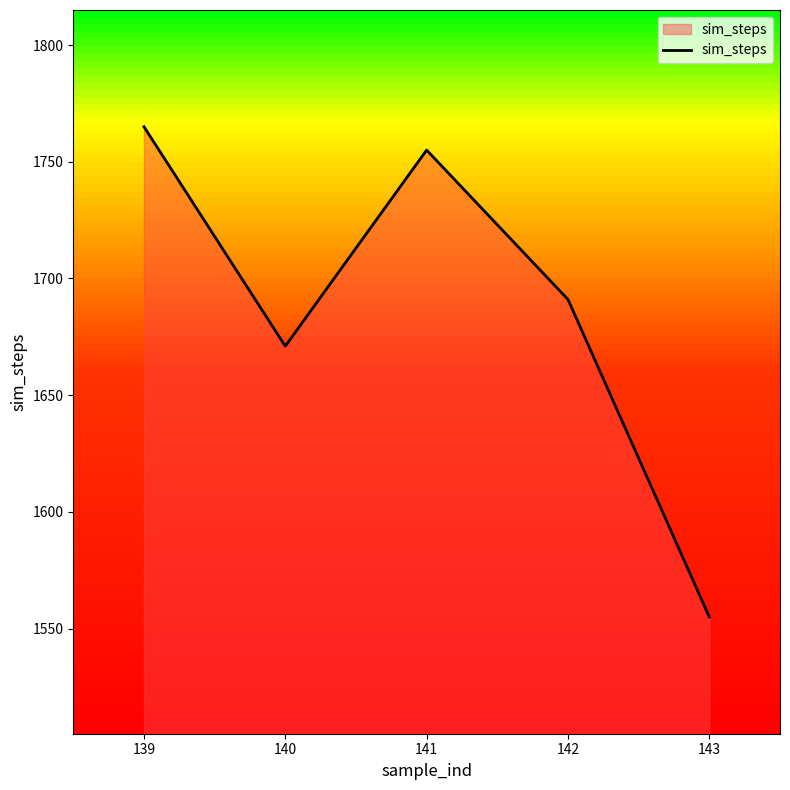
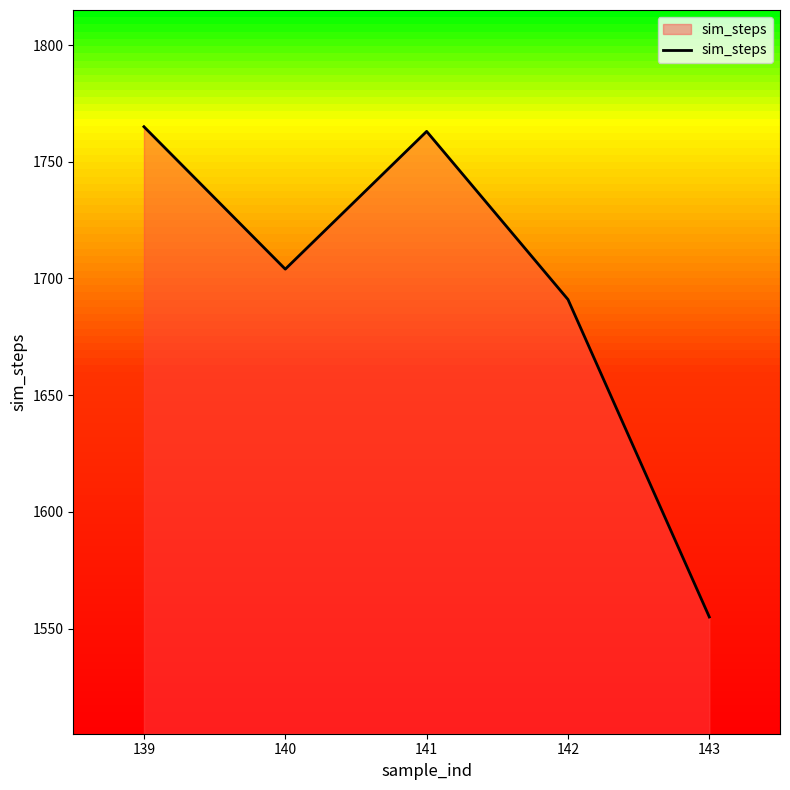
  {
    "139": 1765,
-   "140": 1671,
-   "141": 1755,
+   "140": 1704,
+   "141": 1763,
    "142": 1691,
    "143": 1555
  }
